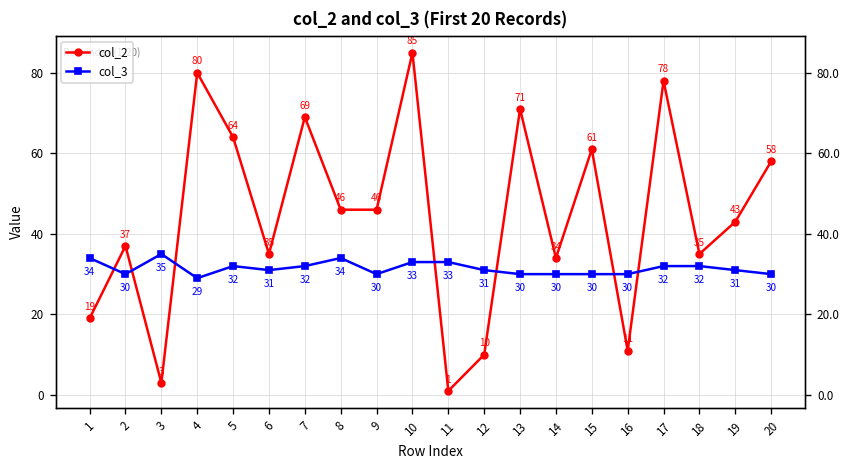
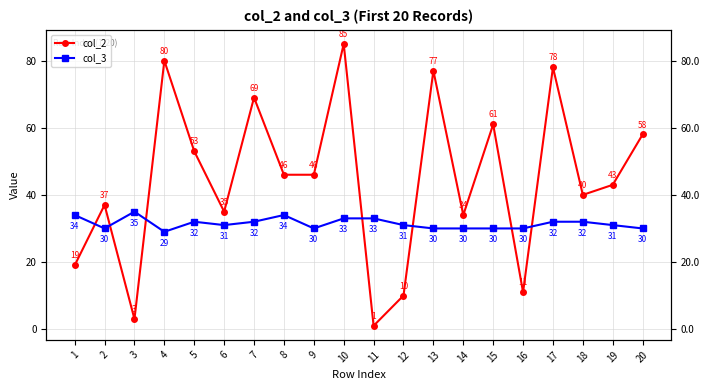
  {
    "col_2": {
      "1": 19,
      "2": 37,
      "4": 80,
-     "5": 64,
+     "5": 53,
      "6": 35,
      "7": 69,
      "8": 46,
      "9": 46,
      "10": 85,
      "11": 1,
      "12": 10,
-     "13": 71,
+     "13": 77,
      "14": 34,
      "15": 61,
      "16": 11,
      "17": 78,
-     "18": 35,
+     "18": 40,
      "19": 43,
      "20": 58
    },
    "col_3": {
      "1": 34,
      "2": 30,
      "3": 35,
      "4": 29,
      "5": 32,
      "6": 31,
      "7": 32,
      "8": 34,
      "9": 30,
      "10": 33,
      "11": 33,
      "12": 31,
      "13": 30,
      "14": 30,
      "15": 30,
      "16": 30,
      "17": 32,
      "18": 32,
      "19": 31,
      "20": 30
    }
  }
